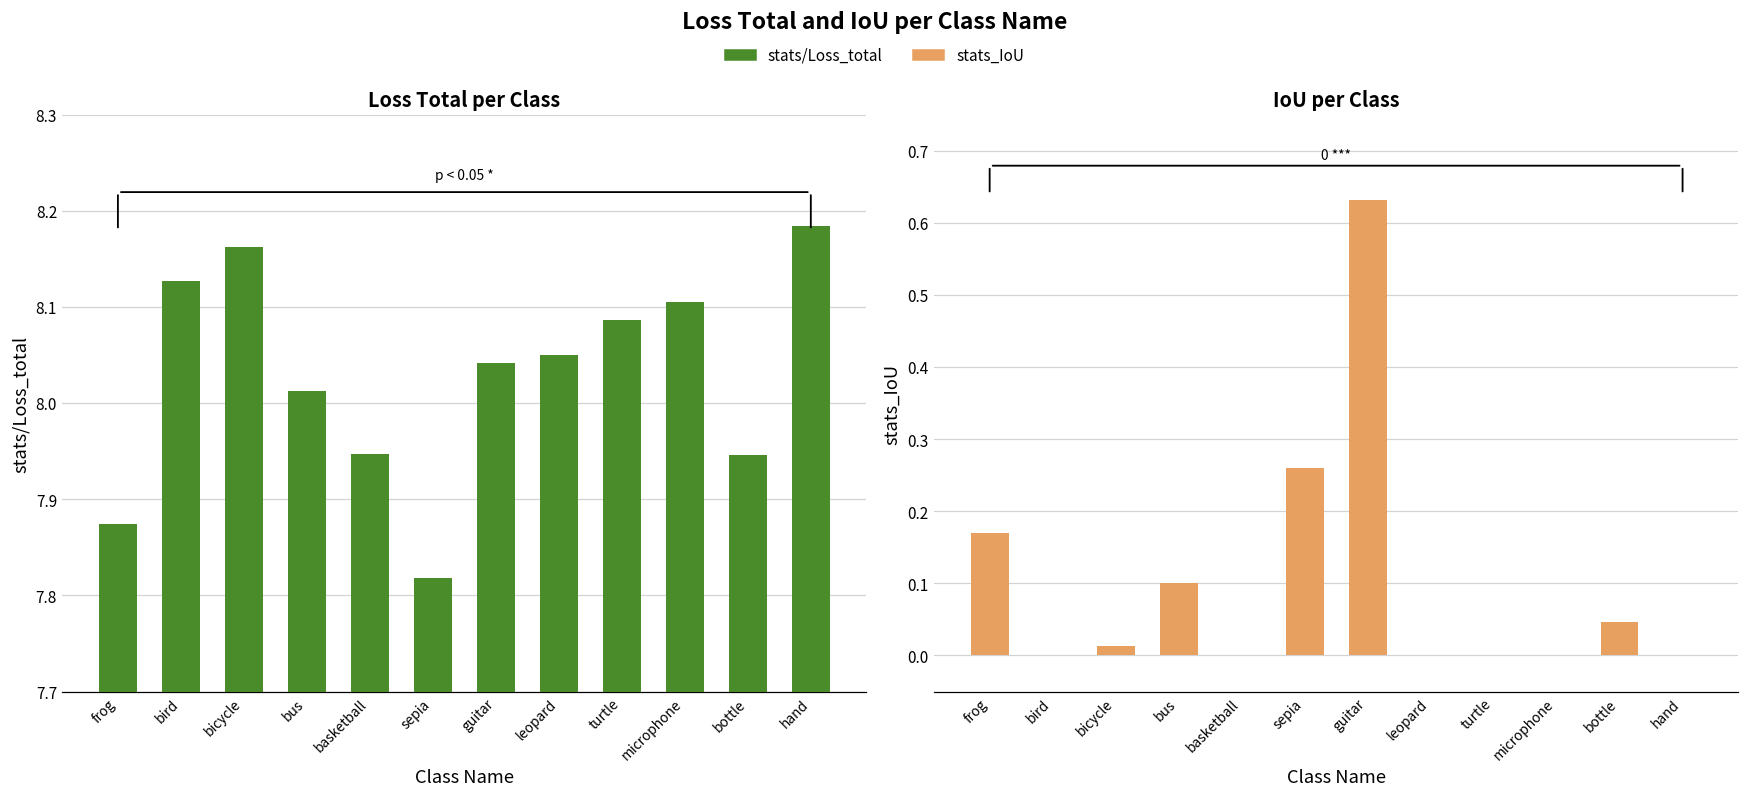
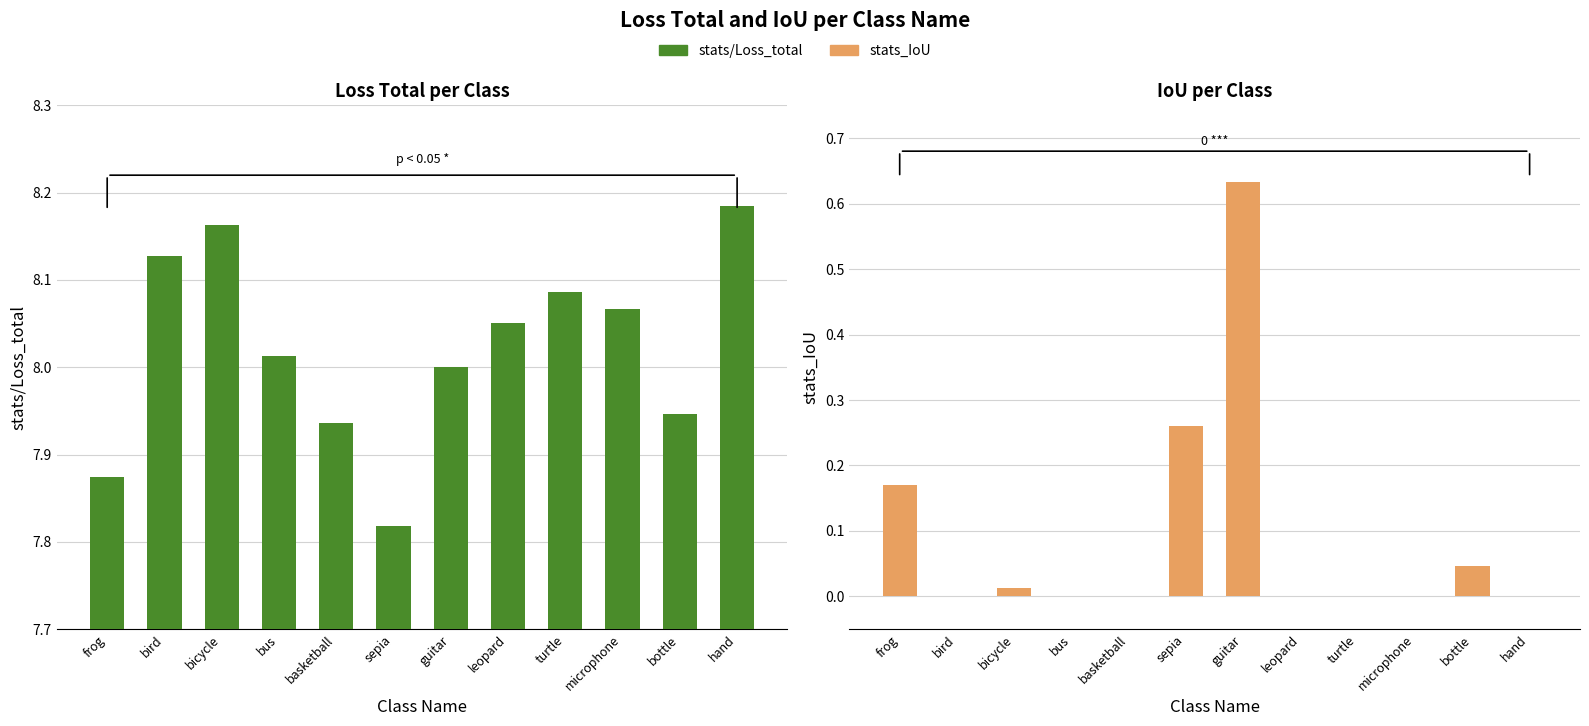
  {
    "Loss Total per Class": {
      "frog": 7.87,
      "bird": 8.13,
      "bicycle": 8.16,
      "bus": 8.01,
-     "basketball": 7.95,
+     "basketball": 7.94,
      "sepia": 7.82,
-     "guitar": 8.04,
+     "guitar": 8.00,
      "leopard": 8.05,
      "turtle": 8.09,
-     "microphone": 8.11,
+     "microphone": 8.07,
      "bottle": 7.95,
      "hand": 8.18
    },
    "IoU per Class": {
      "frog": 0.17,
      "bird": 0.0,
      "bicycle": 0.01,
-     "bus": 0.1,
+     "bus": 0.0,
      "basketball": 0.0,
      "sepia": 0.26,
      "guitar": 0.63,
      "leopard": 0.0,
      "turtle": 0.0,
      "microphone": 0.0,
      "bottle": 0.05,
      "hand": 0.0
    }
  }
